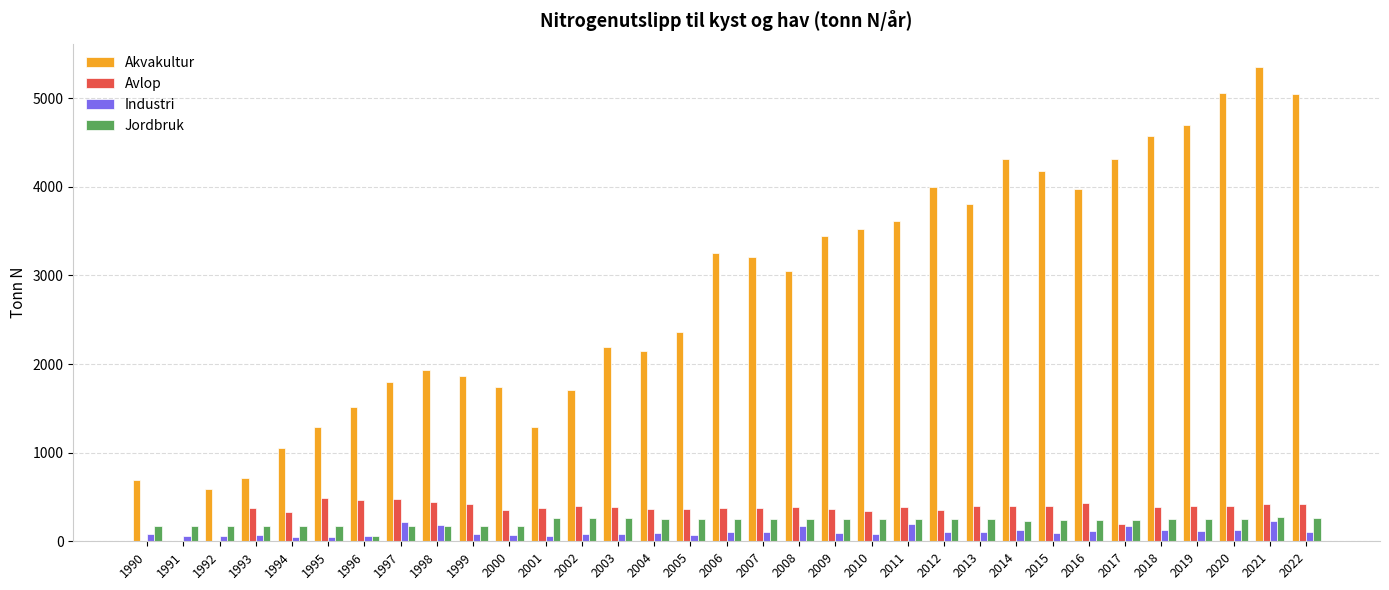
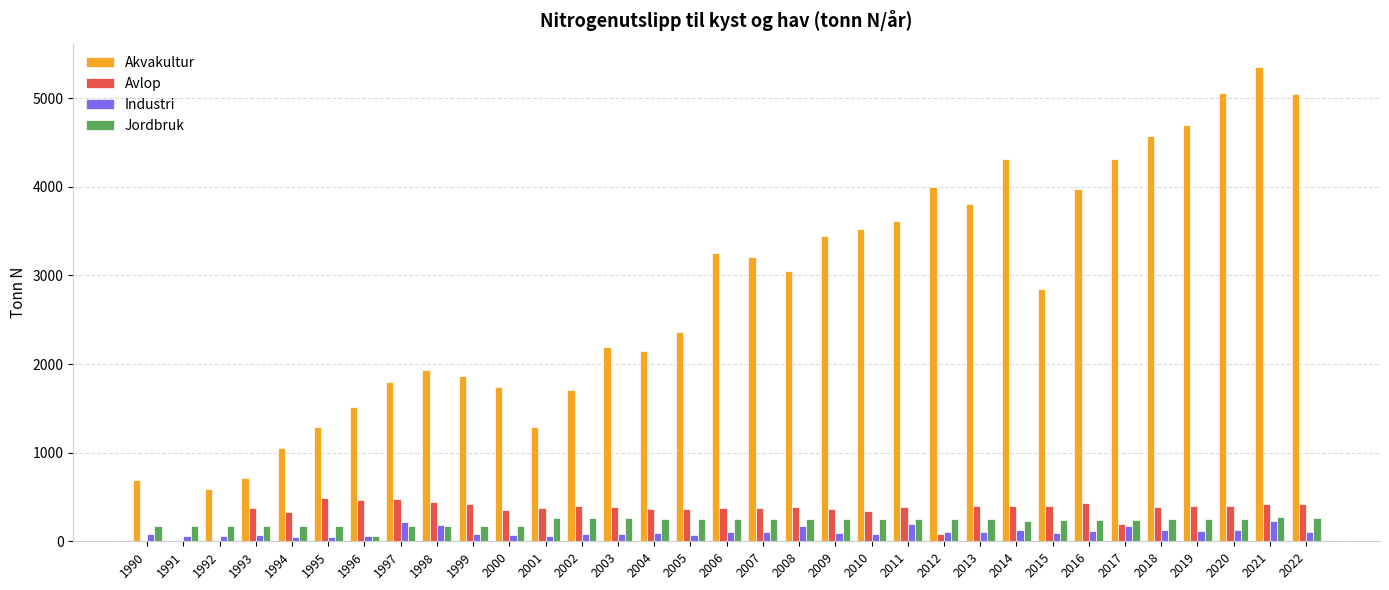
  {
    "Akvakultur": {
      "1990": 700,
      "1991": 0,
      "1992": 600,
      "1993": 700,
      "1994": 1100,
      "1995": 1300,
      "1996": 1500,
      "1997": 1800,
      "1998": 1900,
      "1999": 1900,
      "2000": 1700,
      "2001": 1300,
      "2002": 1700,
      "2003": 2200,
      "2004": 2100,
      "2005": 2400,
      "2006": 3300,
      "2007": 3200,
      "2008": 3100,
      "2009": 3400,
      "2010": 3500,
      "2011": 3600,
      "2012": 4000,
      "2013": 3800,
      "2014": 4300,
-     "2015": 4200,
+     "2015": 2800,
      "2016": 4000,
      "2017": 4300,
      "2018": 4600,
      "2019": 4700,
      "2020": 5100,
      "2021": 5300,
      "2022": 5000
    },
    "Avlop": {
      "1990": 0,
      "1991": 0,
      "1992": 0,
      "1993": 400,
      "1994": 300,
      "1995": 500,
      "1996": 500,
      "1997": 500,
      "1998": 400,
      "1999": 400,
      "2000": 400,
      "2001": 400,
      "2002": 400,
      "2003": 400,
      "2004": 400,
      "2005": 400,
      "2006": 400,
      "2007": 400,
      "2008": 400,
      "2009": 400,
      "2010": 300,
      "2011": 400,
-     "2012": 400,
+     "2012": 100,
      "2013": 400,
      "2014": 400,
      "2015": 400,
      "2016": 400,
      "2017": 200,
      "2018": 400,
      "2019": 400,
      "2020": 400,
      "2021": 400,
      "2022": 400
    },
    "Industri": {
      "1990": 100,
      "1991": 100,
      "1992": 100,
      "1993": 100,
      "1994": 100,
      "1995": 100,
      "1996": 100,
      "1997": 200,
      "1998": 200,
      "1999": 100,
      "2000": 100,
      "2001": 100,
      "2002": 100,
      "2003": 100,
      "2004": 100,
      "2005": 100,
      "2006": 100,
      "2007": 100,
      "2008": 200,
      "2009": 100,
      "2010": 100,
      "2011": 200,
      "2012": 100,
      "2013": 100,
      "2014": 100,
      "2015": 100,
      "2016": 100,
      "2017": 200,
      "2018": 100,
      "2019": 100,
      "2020": 100,
      "2021": 200,
      "2022": 100
    },
    "Jordbruk": {
      "1990": 200,
      "1991": 200,
      "1992": 200,
      "1993": 200,
      "1994": 200,
      "1995": 200,
      "1996": 100,
      "1997": 200,
      "1998": 200,
      "1999": 200,
      "2000": 200,
      "2001": 300,
      "2002": 300,
      "2003": 300,
      "2004": 300,
      "2005": 300,
      "2006": 300,
      "2007": 200,
      "2008": 200,
      "2009": 200,
      "2010": 200,
      "2011": 200,
      "2012": 300,
      "2013": 300,
      "2014": 200,
      "2015": 200,
      "2016": 200,
      "2017": 200,
      "2018": 200,
      "2019": 300,
      "2020": 300,
      "2021": 300,
      "2022": 300
    }
  }
